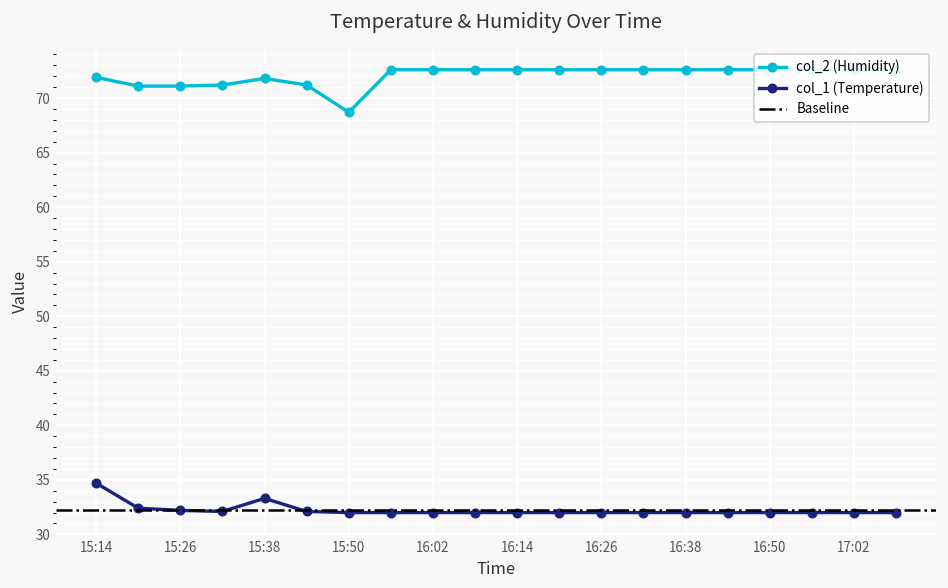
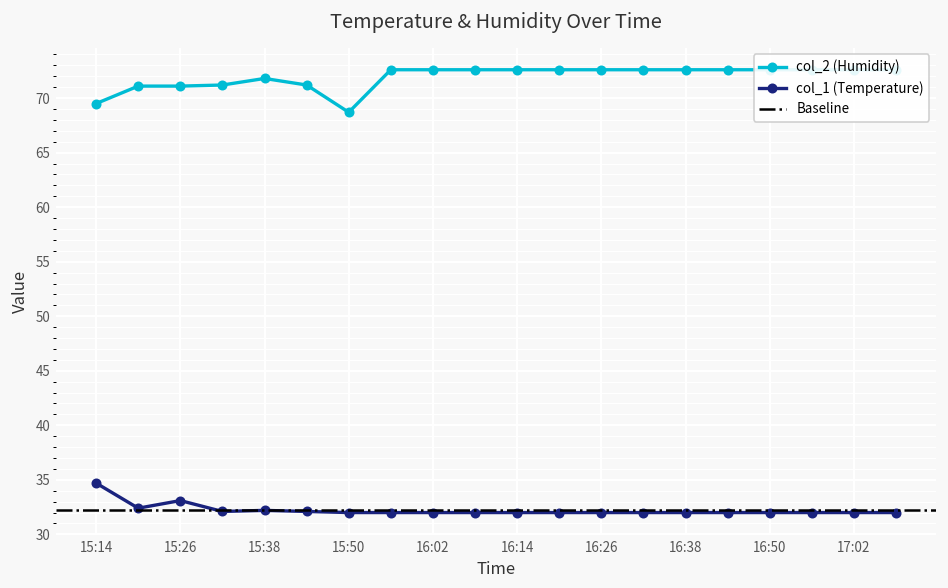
  {
    "col_2 (Humidity)": {
-     "15:14": 72,
+     "15:14": 70,
      "15:26": 71,
      "15:38": 72,
      "15:50": 69,
      "16:02": 73,
      "16:14": 73,
      "16:26": 73,
      "16:38": 73
    },
    "col_1 (Temperature)": {
      "15:14": 35,
-     "15:26": 32,
-     "15:38": 33,
+     "15:26": 33,
+     "15:38": 32,
      "15:50": 32,
      "16:02": 32,
      "16:14": 32,
      "16:26": 32,
      "16:38": 32,
      "16:50": 32,
      "17:02": 32
    }
  }
